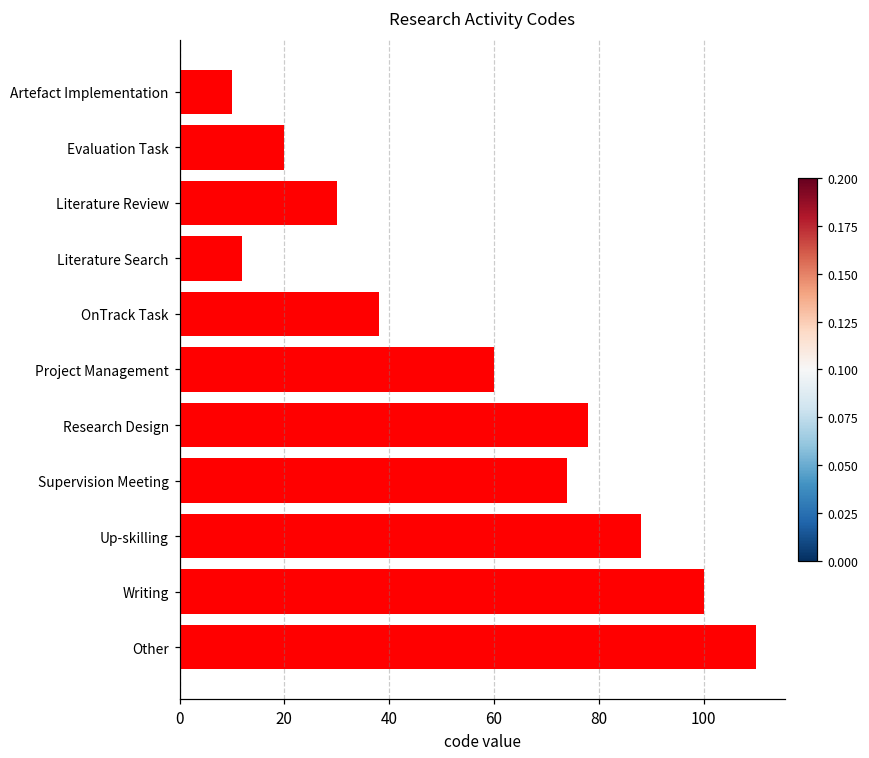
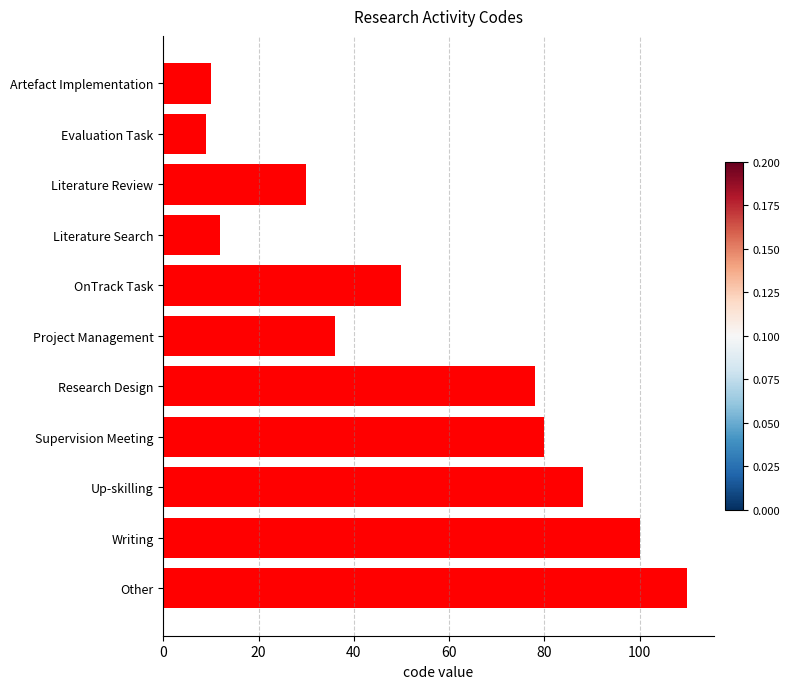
  {
    "Artefact Implementation": 10,
-   "Evaluation Task": 20,
+   "Evaluation Task": 9,
    "Literature Review": 30,
    "Literature Search": 12,
-   "OnTrack Task": 38,
-   "Project Management": 60,
+   "OnTrack Task": 50,
+   "Project Management": 36,
    "Research Design": 78,
-   "Supervision Meeting": 74,
+   "Supervision Meeting": 80,
    "Up-skilling": 88,
    "Writing": 100,
    "Other": 110
  }
